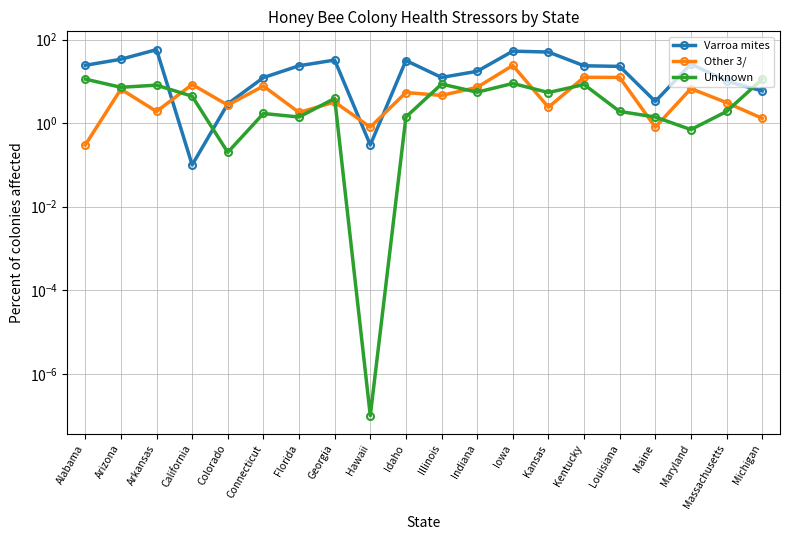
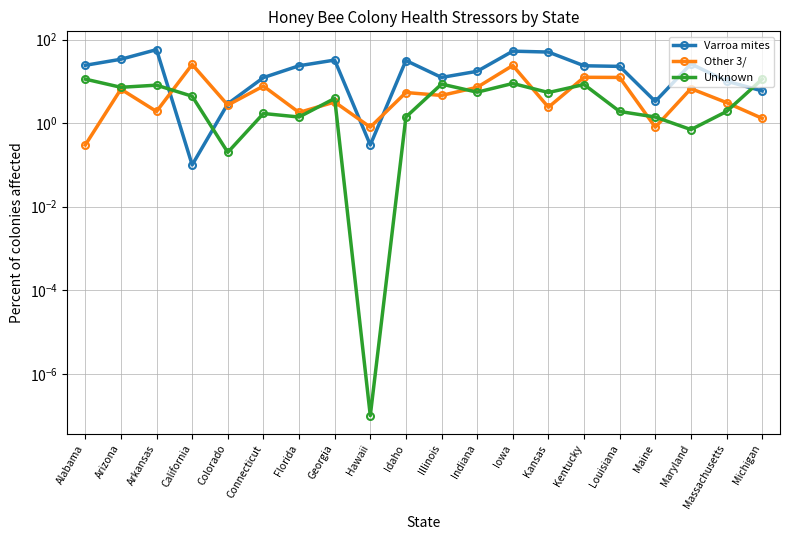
  {
    "Varroa mites": {
      "Alabama": 20,
      "Arizona": 30,
      "Arkansas": 60,
      "California": 0.10,
      "Connecticut": 12,
      "Florida": 20,
      "Georgia": 30,
      "Hawaii": 0.3,
      "Idaho": 30,
      "Illinois": 12,
      "Indiana": 17,
      "Iowa": 50,
      "Kansas": 50,
      "Kentucky": 20,
      "Louisiana": 20,
      "Maine": 3,
      "Michigan": 6
    },
    "Other 3/": {
      "Alabama": 0.3,
      "Arkansas": 2,
-     "California": 8,
+     "California": 30,
      "Connecticut": 8,
      "Florida": 2,
      "Georgia": 3,
      "Hawaii": 0.8,
      "Idaho": 5,
      "Illinois": 5,
      "Indiana": 7,
      "Iowa": 20,
      "Kansas": 2,
      "Kentucky": 13,
      "Louisiana": 12,
      "Maine": 0.8,
      "Maryland": 7,
      "Massachusetts": 3,
      "Michigan": 1.3
    },
    "Unknown": {
      "Alabama": 11,
      "Arkansas": 8,
      "California": 4,
      "Colorado": 0.2,
      "Connecticut": 1.7,
      "Florida": 1.4,
      "Georgia": 4,
      "Hawaii": 0.00000010,
      "Idaho": 1.4,
      "Illinois": 9,
      "Indiana": 6,
      "Iowa": 9,
      "Kansas": 5,
      "Kentucky": 8,
      "Louisiana": 2,
      "Maine": 1.4,
      "Maryland": 0.7,
      "Massachusetts": 2
    }
  }
